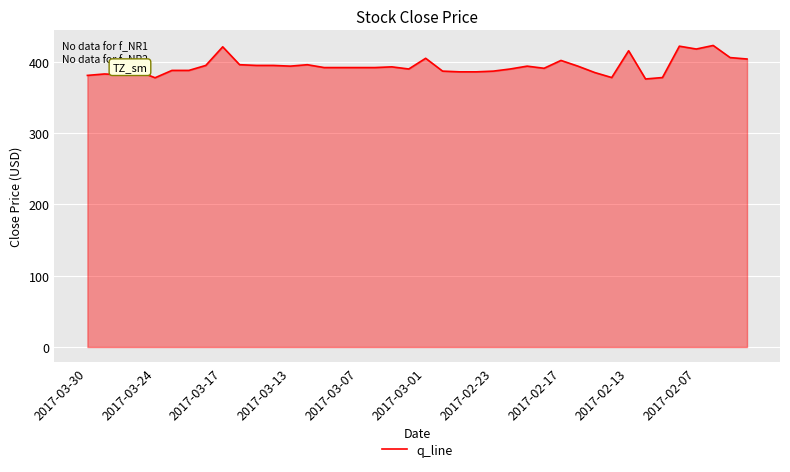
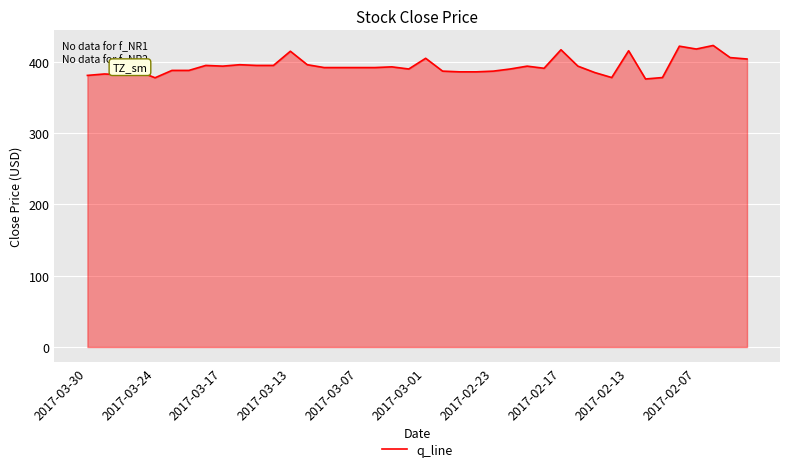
  {
    "2017-03-30": 380,
    "2017-03-24": 380,
-   "2017-03-17": 420,
-   "2017-03-13": 390,
+   "2017-03-17": 390,
+   "2017-03-13": 410,
    "2017-03-07": 390,
    "2017-03-01": 410,
    "2017-02-23": 390,
-   "2017-02-17": 400,
+   "2017-02-17": 420,
    "2017-02-13": 420,
    "2017-02-07": 420
  }
